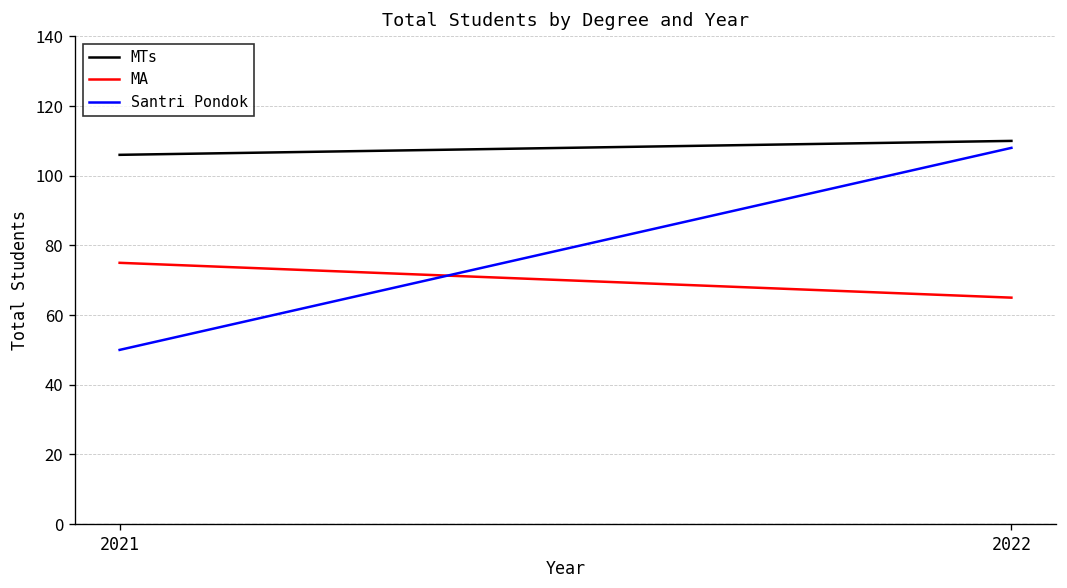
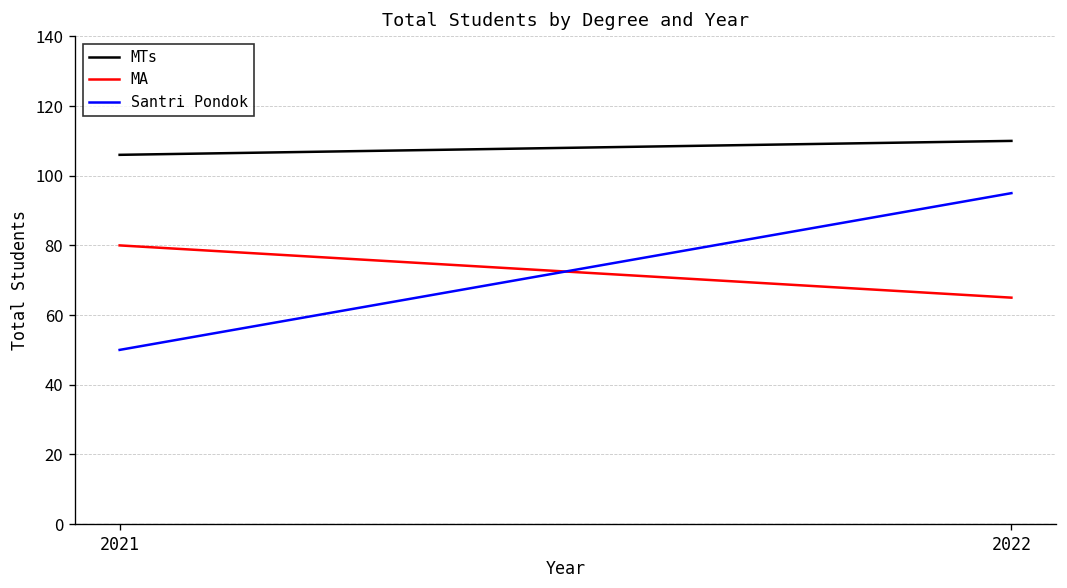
  {
    "MTs": {
      "2021": 106,
      "2022": 110
    },
    "MA": {
-     "2021": 75,
+     "2021": 80,
      "2022": 65
    },
    "Santri Pondok": {
      "2021": 50,
-     "2022": 108
+     "2022": 95
    }
  }
